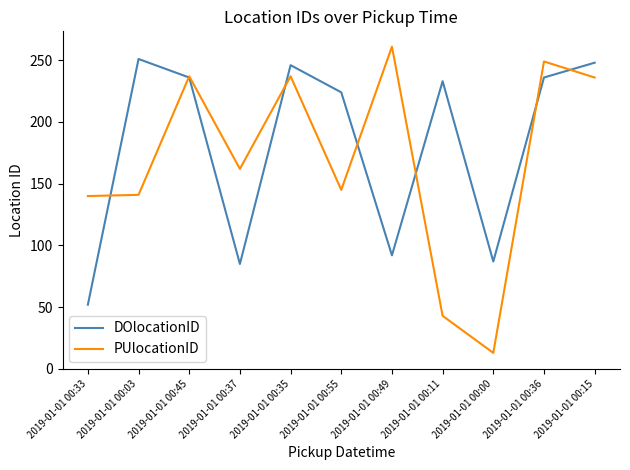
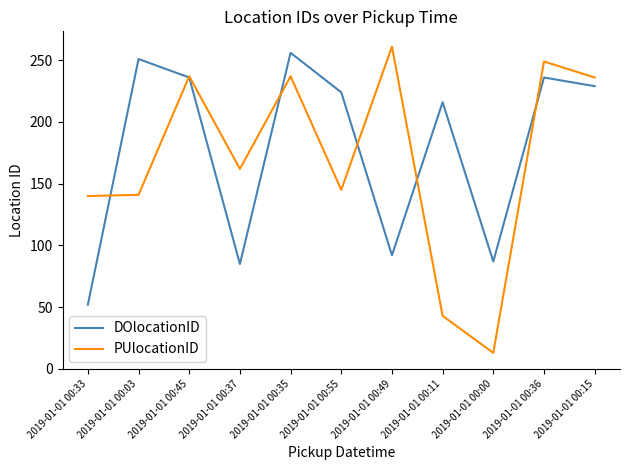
  {
    "DOlocationID": {
      "2019-01-01 00:33": 52,
      "2019-01-01 00:03": 251,
      "2019-01-01 00:37": 85,
-     "2019-01-01 00:35": 246,
+     "2019-01-01 00:35": 256,
      "2019-01-01 00:55": 224,
      "2019-01-01 00:49": 92,
-     "2019-01-01 00:11": 233,
+     "2019-01-01 00:11": 216,
      "2019-01-01 00:00": 87,
      "2019-01-01 00:36": 236,
-     "2019-01-01 00:15": 248
+     "2019-01-01 00:15": 229
    },
    "PUlocationID": {
      "2019-01-01 00:33": 140,
      "2019-01-01 00:03": 141,
      "2019-01-01 00:37": 162,
      "2019-01-01 00:35": 237,
      "2019-01-01 00:55": 145,
      "2019-01-01 00:49": 261,
      "2019-01-01 00:11": 43,
      "2019-01-01 00:00": 13,
      "2019-01-01 00:36": 249,
      "2019-01-01 00:15": 236
    }
  }
